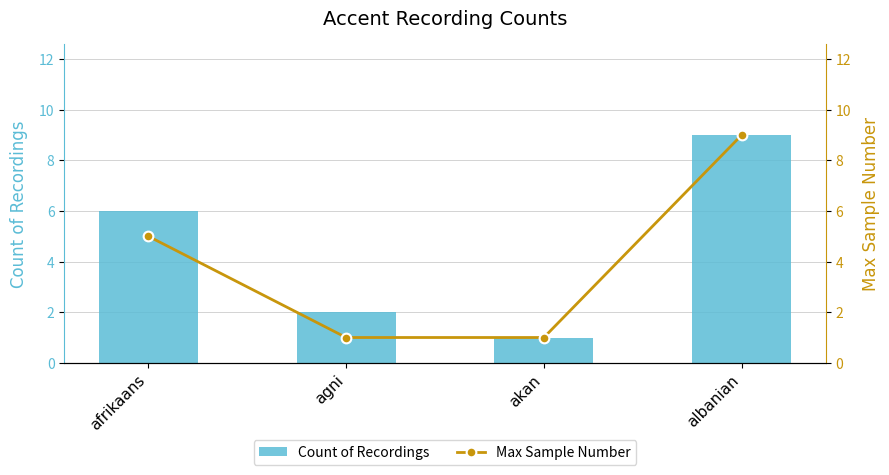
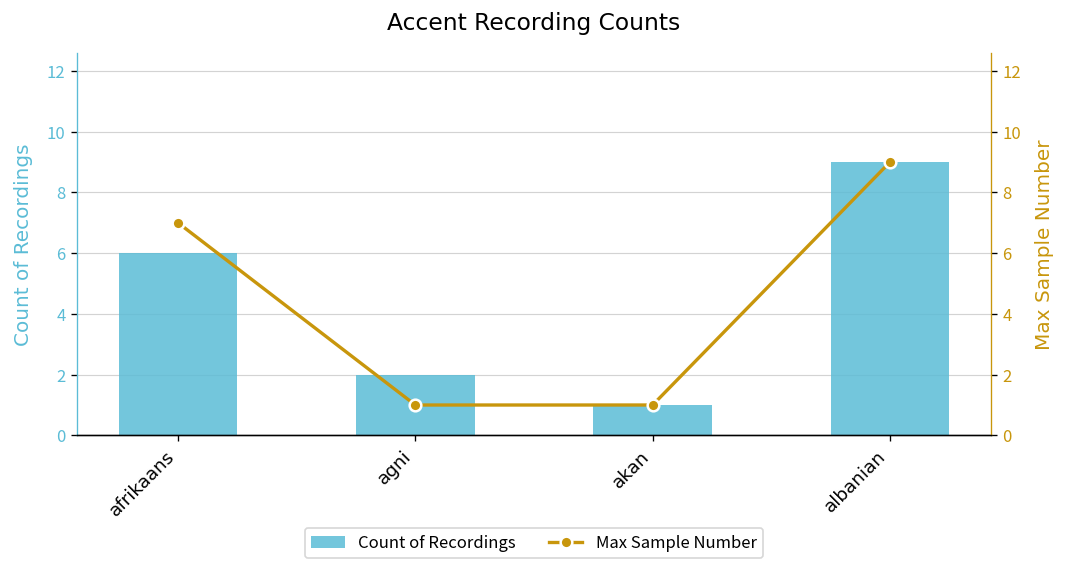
  {
    "Count of Recordings": {
      "afrikaans": 6.0,
      "agni": 2.0,
      "akan": 1.0,
      "albanian": 9.0
    },
    "Max Sample Number": {
-     "afrikaans": 5,
+     "afrikaans": 7,
      "agni": 1,
      "akan": 1,
      "albanian": 9
    }
  }
